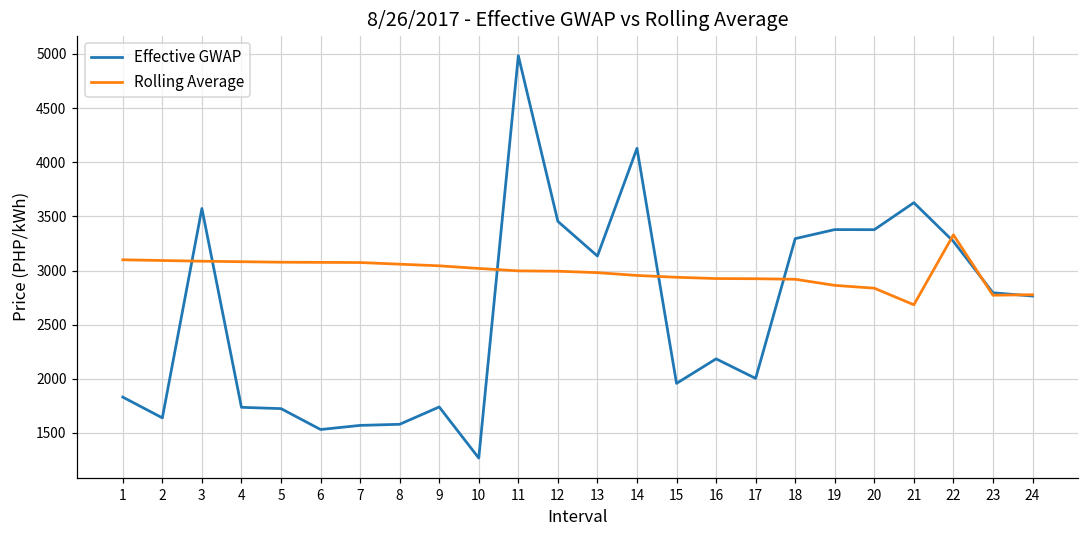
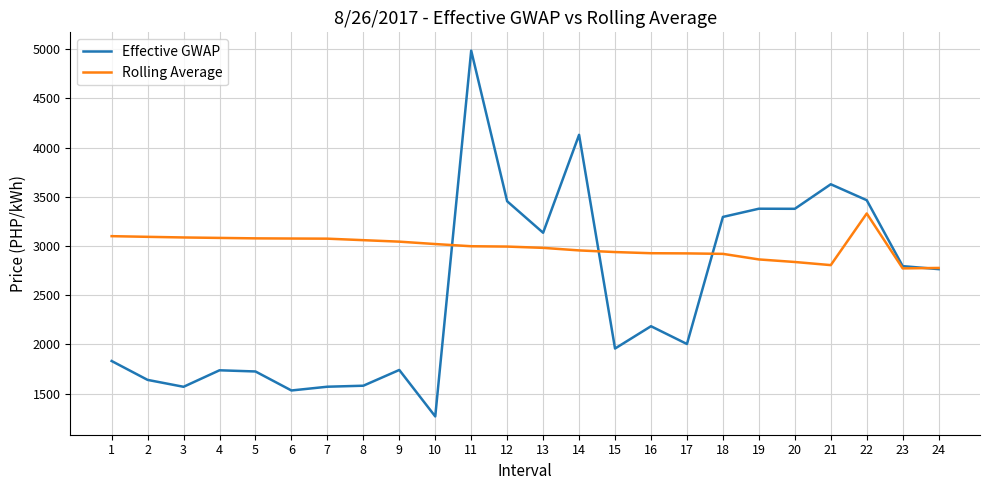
  {
    "Effective GWAP": {
      "1": 1800,
      "2": 1600,
-     "3": 3600,
+     "3": 1600,
      "4": 1700,
      "5": 1700,
      "6": 1500,
      "7": 1600,
      "8": 1600,
      "9": 1700,
      "10": 1300,
      "11": 5000,
      "12": 3500,
      "13": 3100,
      "14": 4100,
      "15": 2000,
      "16": 2200,
      "17": 2000,
      "18": 3300,
      "19": 3400,
      "20": 3400,
      "21": 3600,
-     "22": 3300
+     "22": 3500
    },
    "Rolling Average": {
      "1": 3100,
      "2": 3100,
      "3": 3100,
      "4": 3100,
      "5": 3100,
      "6": 3100,
      "7": 3100,
      "8": 3100,
      "9": 3000,
      "10": 3000,
      "11": 3000,
      "12": 3000,
      "13": 3000,
      "14": 3000,
      "15": 2900,
      "16": 2900,
      "17": 2900,
      "18": 2900,
      "19": 2900,
      "20": 2800,
-     "21": 2700,
+     "21": 2800,
      "22": 3300
    }
  }
